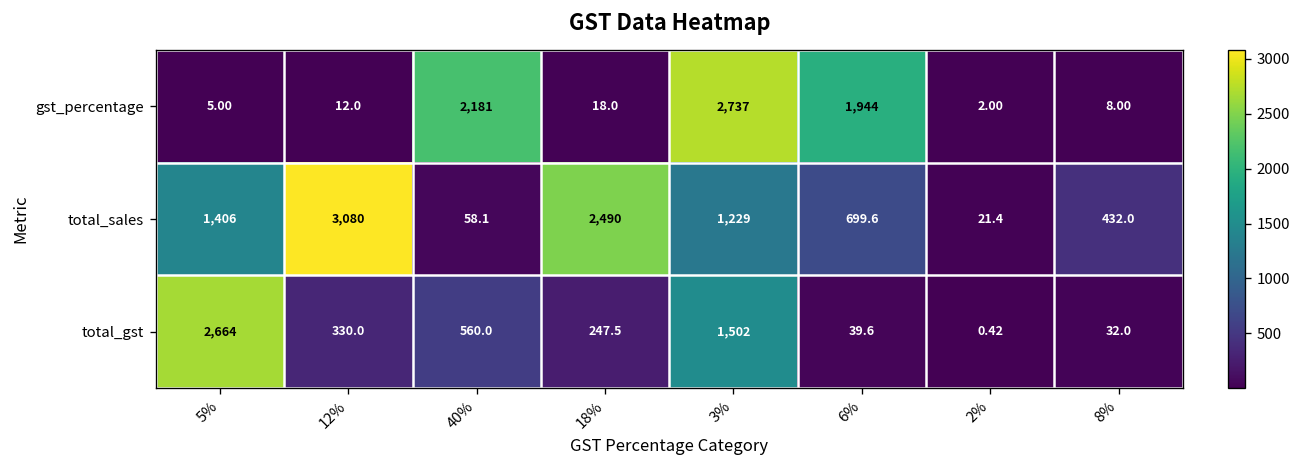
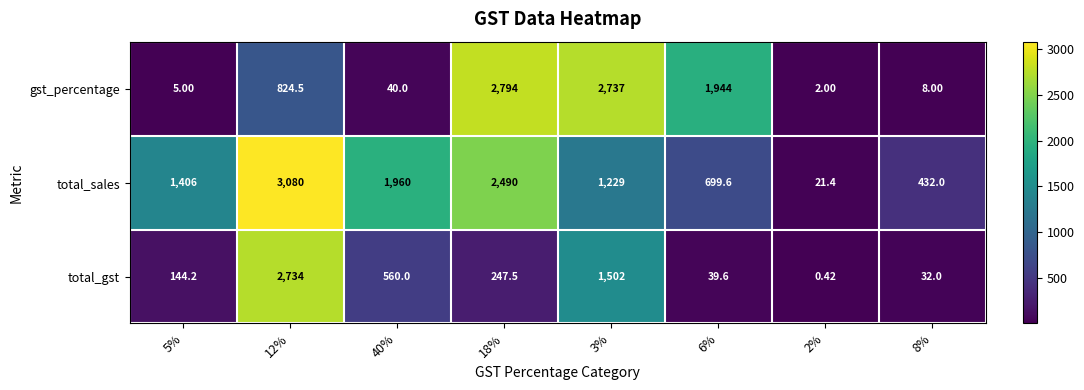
  {
    "gst_percentage": {
      "5%": "5.00",
-     "12%": "12.0",
-     "40%": "2,181",
-     "18%": "18.0",
+     "12%": "824.5",
+     "40%": "40.0",
+     "18%": "2,794",
      "3%": "2,737",
      "6%": "1,944",
      "2%": "2.00",
      "8%": "8.00"
    },
    "total_sales": {
      "5%": "1,406",
      "12%": "3,080",
-     "40%": "58.1",
+     "40%": "1,960",
      "18%": "2,490",
      "3%": "1,229",
      "6%": "699.6",
      "2%": "21.4",
      "8%": "432.0"
    },
    "total_gst": {
-     "5%": "2,664",
-     "12%": "330.0",
+     "5%": "144.2",
+     "12%": "2,734",
      "40%": "560.0",
      "18%": "247.5",
      "3%": "1,502",
      "6%": "39.6",
      "2%": "0.42",
      "8%": "32.0"
    }
  }
